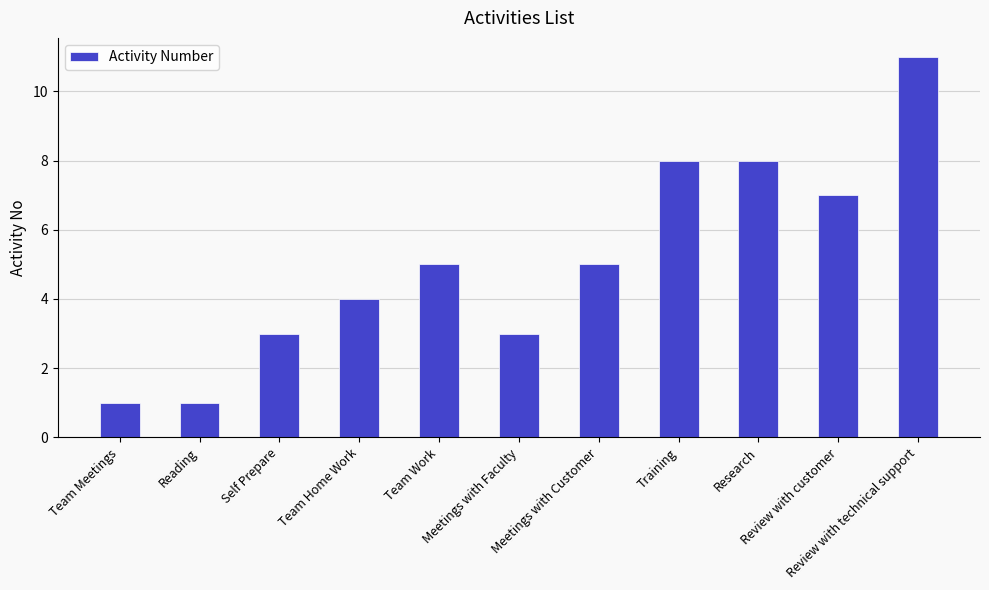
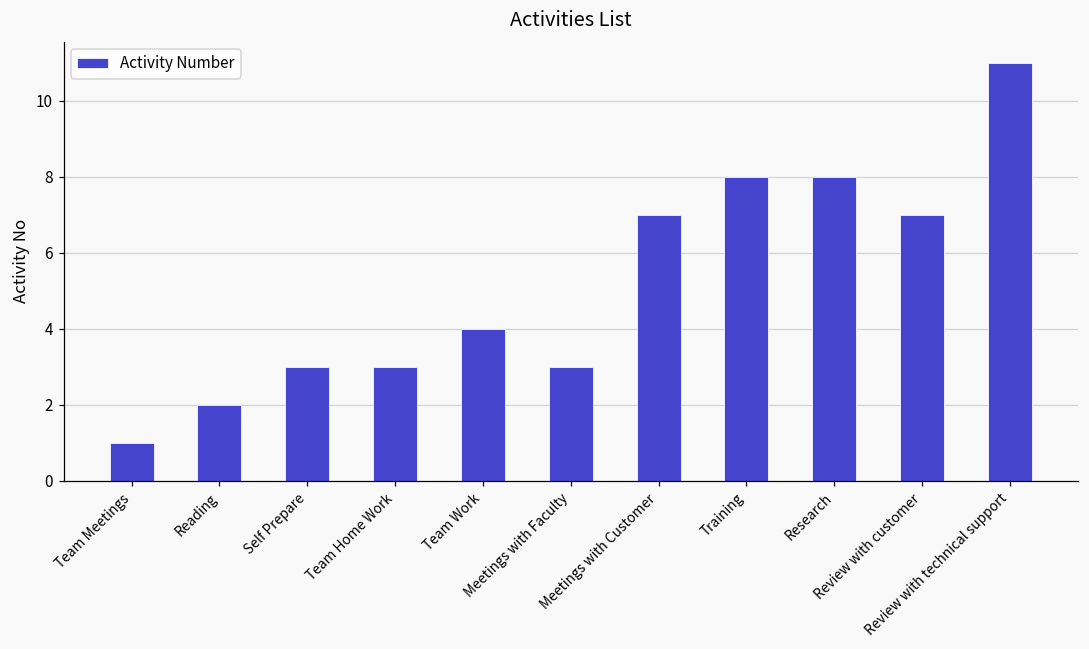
  {
    "Team Meetings": 1,
-   "Reading": 1,
+   "Reading": 2,
    "Self Prepare": 3,
-   "Team Home Work": 4,
-   "Team Work": 5,
+   "Team Home Work": 3,
+   "Team Work": 4,
    "Meetings with Faculty": 3,
-   "Meetings with Customer": 5,
+   "Meetings with Customer": 7,
    "Training": 8,
    "Research": 8,
    "Review with customer": 7,
    "Review with technical support": 11
  }
